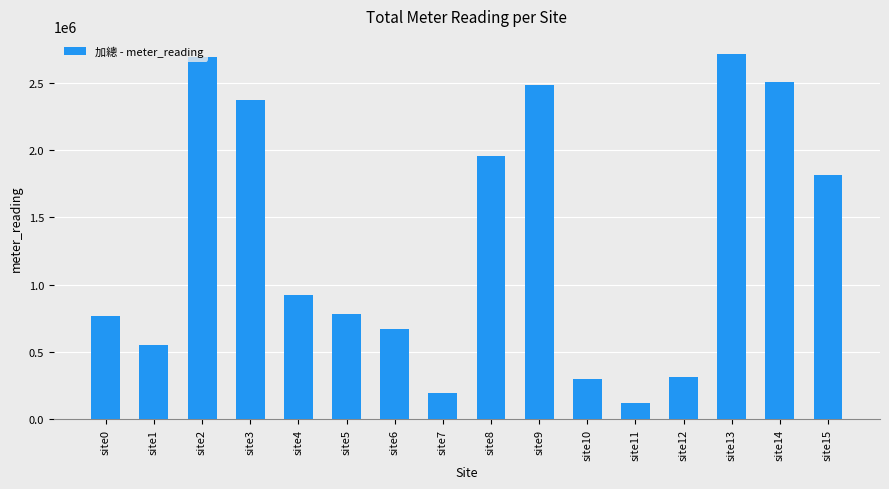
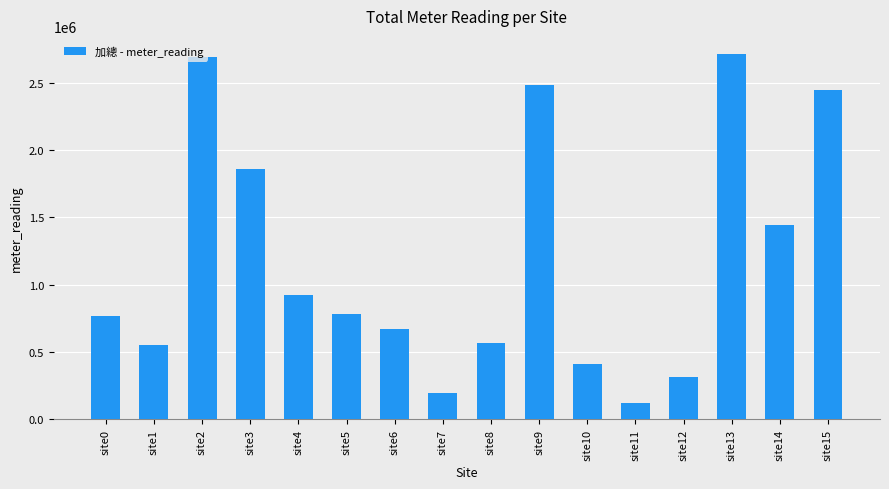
  {
    "site0": 770000,
    "site1": 550000,
-   "site3": 2370000,
+   "site3": 1860000,
    "site4": 920000,
    "site5": 780000,
    "site6": 670000,
    "site7": 200000,
-   "site8": 1960000,
+   "site8": 570000,
    "site9": 2480000,
-   "site10": 300000,
+   "site10": 410000,
    "site11": 120000,
    "site12": 320000,
    "site13": 2710000,
-   "site14": 2500000,
-   "site15": 1820000
+   "site14": 1450000,
+   "site15": 2450000
  }
